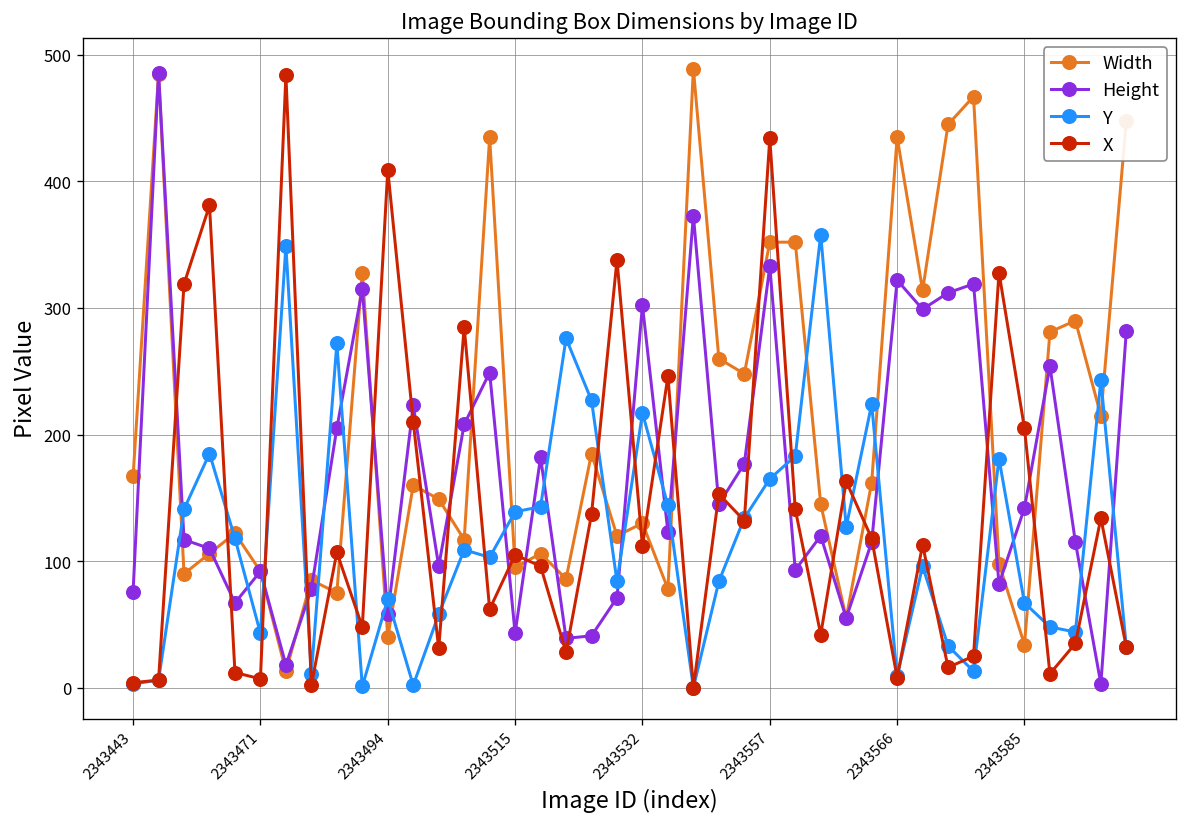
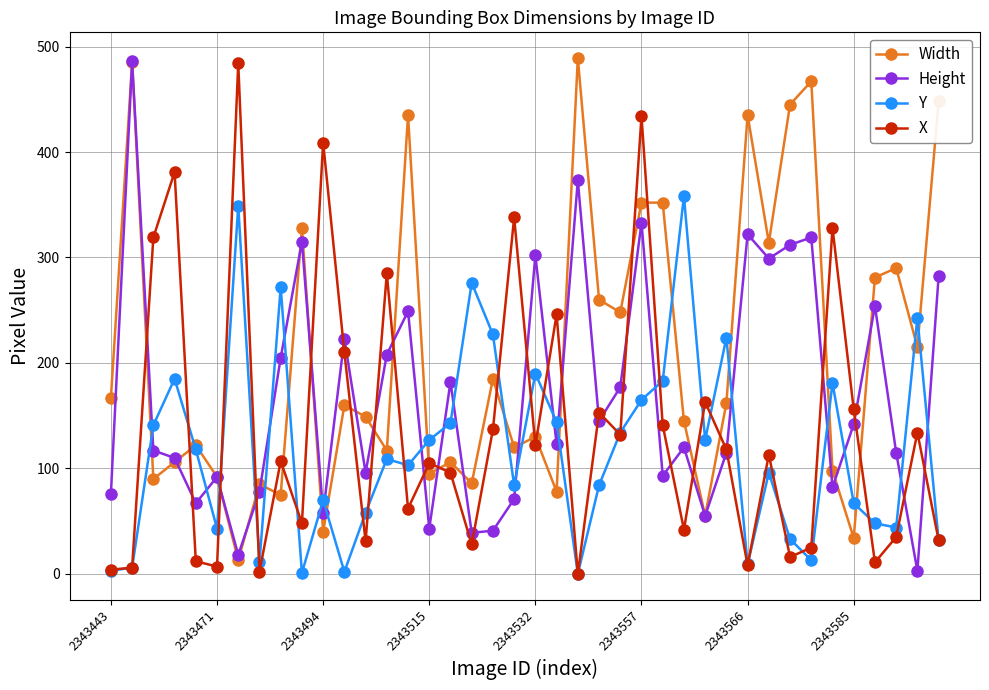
  {
    "Width": {
      "2343443": 167,
      "2343494": 40,
      "2343515": 95,
      "2343532": 130,
      "2343557": 352,
      "2343566": 435,
      "2343585": 34
    },
    "Height": {
      "2343443": 76,
      "2343494": 58,
      "2343515": 43,
      "2343532": 302,
      "2343557": 333,
      "2343566": 322,
      "2343585": 142
    },
    "Y": {
      "2343471": 43,
      "2343494": 70,
-     "2343515": 139,
-     "2343532": 217,
+     "2343515": 127,
+     "2343532": 190,
      "2343557": 165,
      "2343585": 67
    },
    "X": {
      "2343471": 7,
      "2343494": 409,
      "2343515": 105,
-     "2343532": 112,
+     "2343532": 122,
      "2343557": 434,
-     "2343585": 205
+     "2343585": 156
    }
  }
